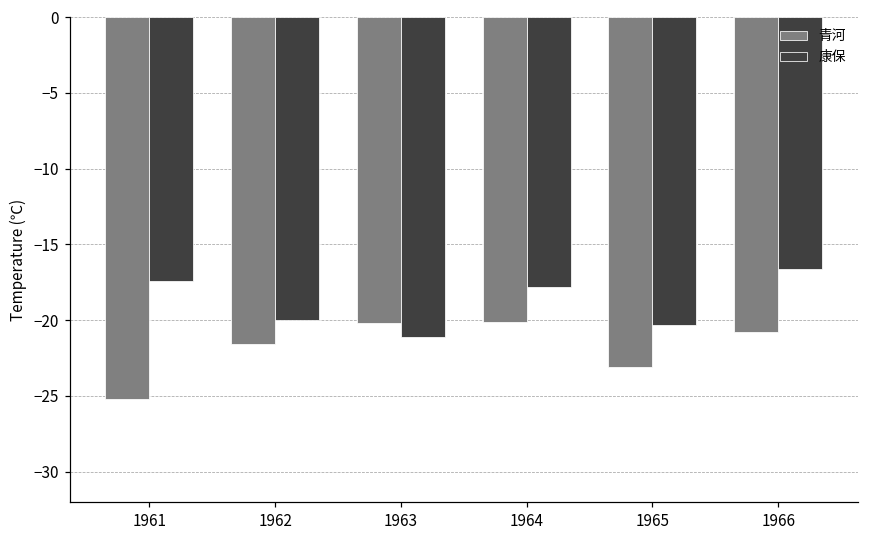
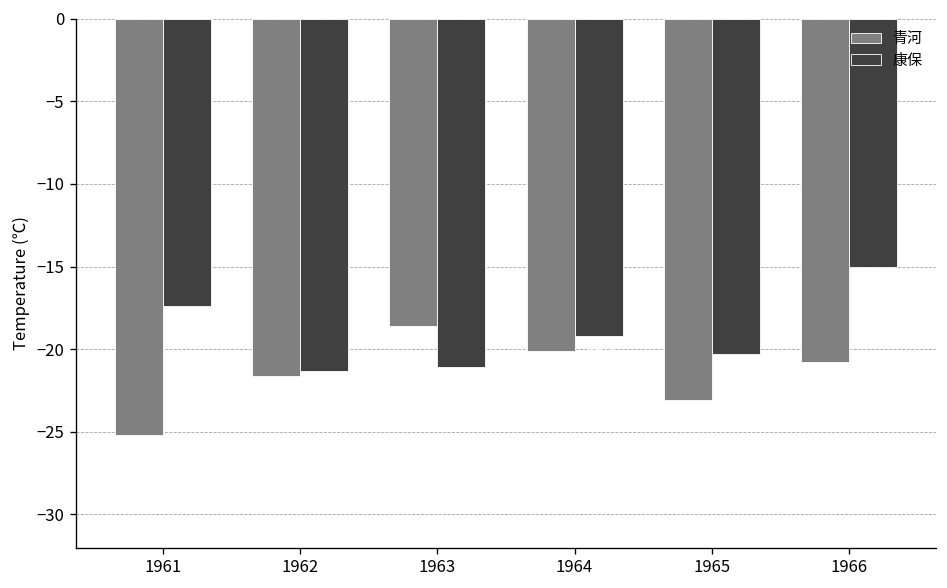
  {
    "青河": {
      "1961": -25.2,
      "1962": -21.6,
-     "1963": -20.2,
+     "1963": -18.6,
      "1964": -20.1,
      "1965": -23.1,
      "1966": -20.8
    },
    "康保": {
      "1961": -17.4,
-     "1962": -20.0,
+     "1962": -21.3,
      "1963": -21.1,
-     "1964": -17.8,
+     "1964": -19.2,
      "1965": -20.3,
-     "1966": -16.6
+     "1966": -15.0
    }
  }
